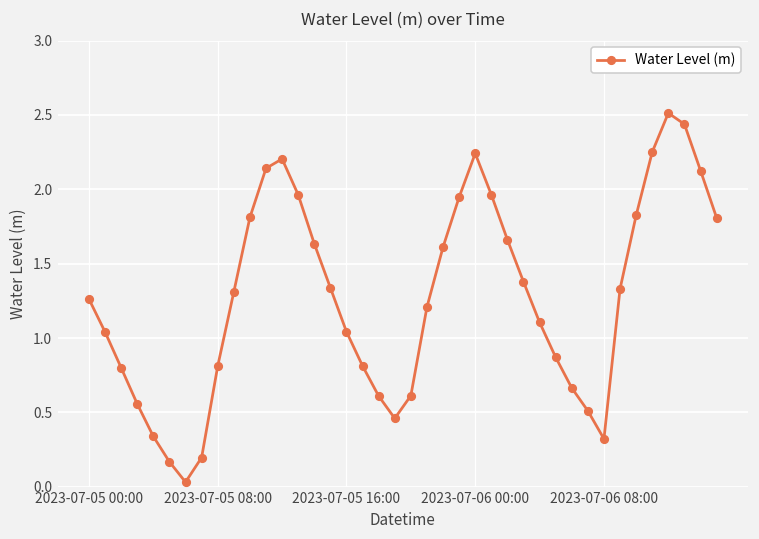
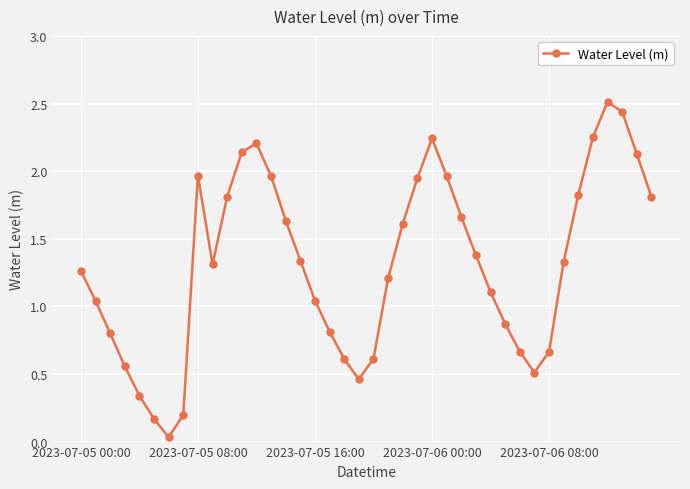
  {
    "2023-07-05 00:00": 1.26,
-   "2023-07-05 08:00": 0.81,
+   "2023-07-05 08:00": 1.97,
    "2023-07-05 16:00": 1.04,
    "2023-07-06 00:00": 2.24,
-   "2023-07-06 08:00": 0.32
+   "2023-07-06 08:00": 0.66
  }
